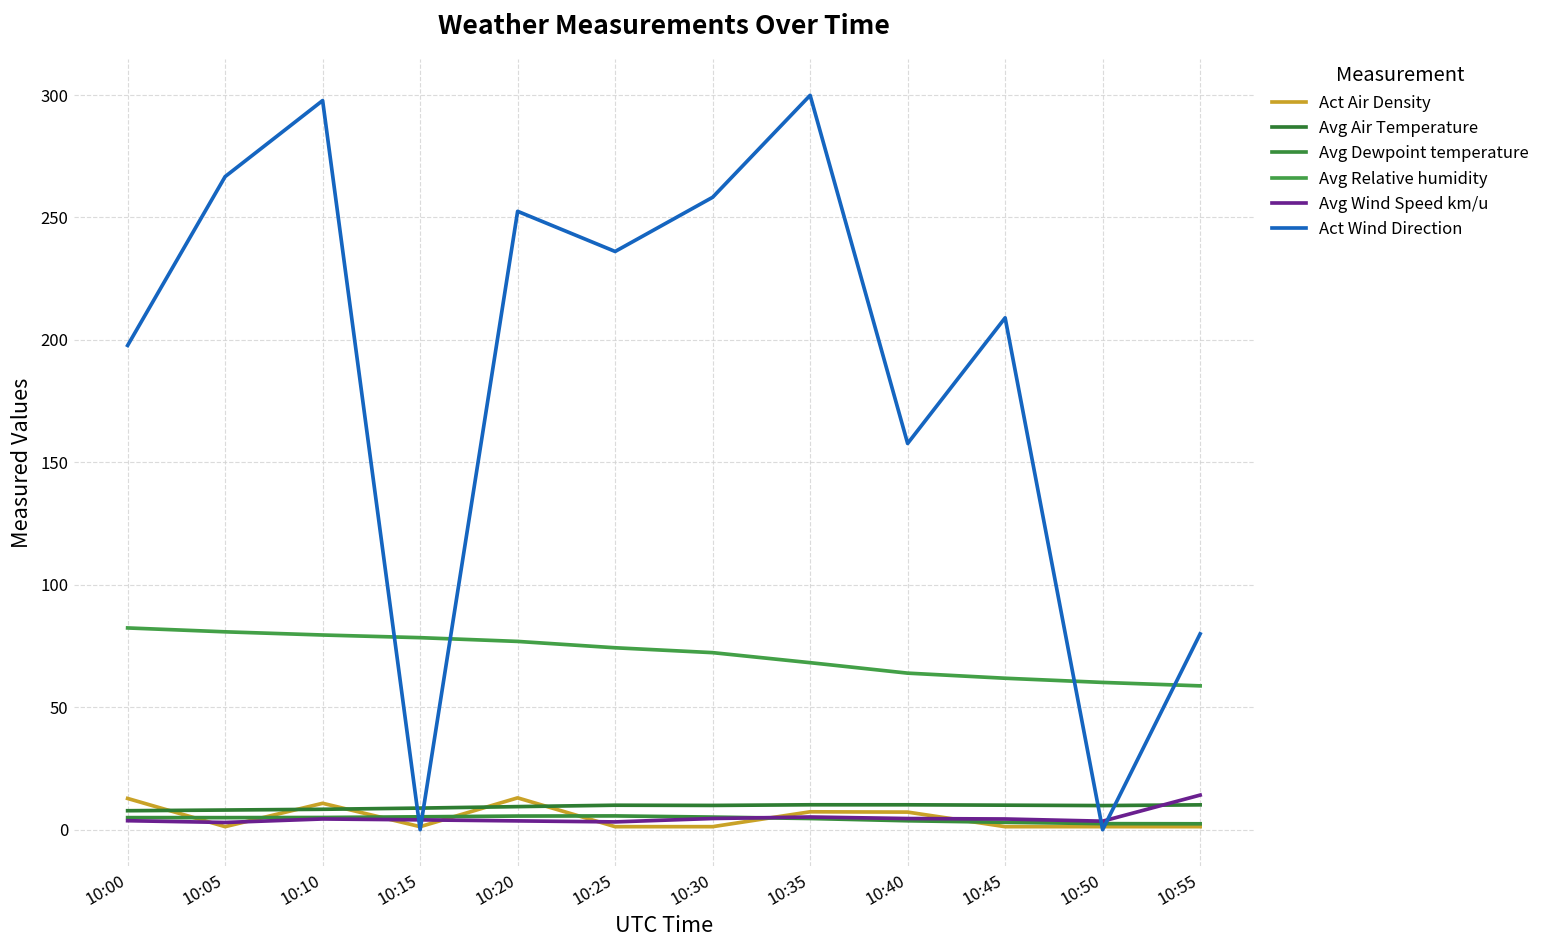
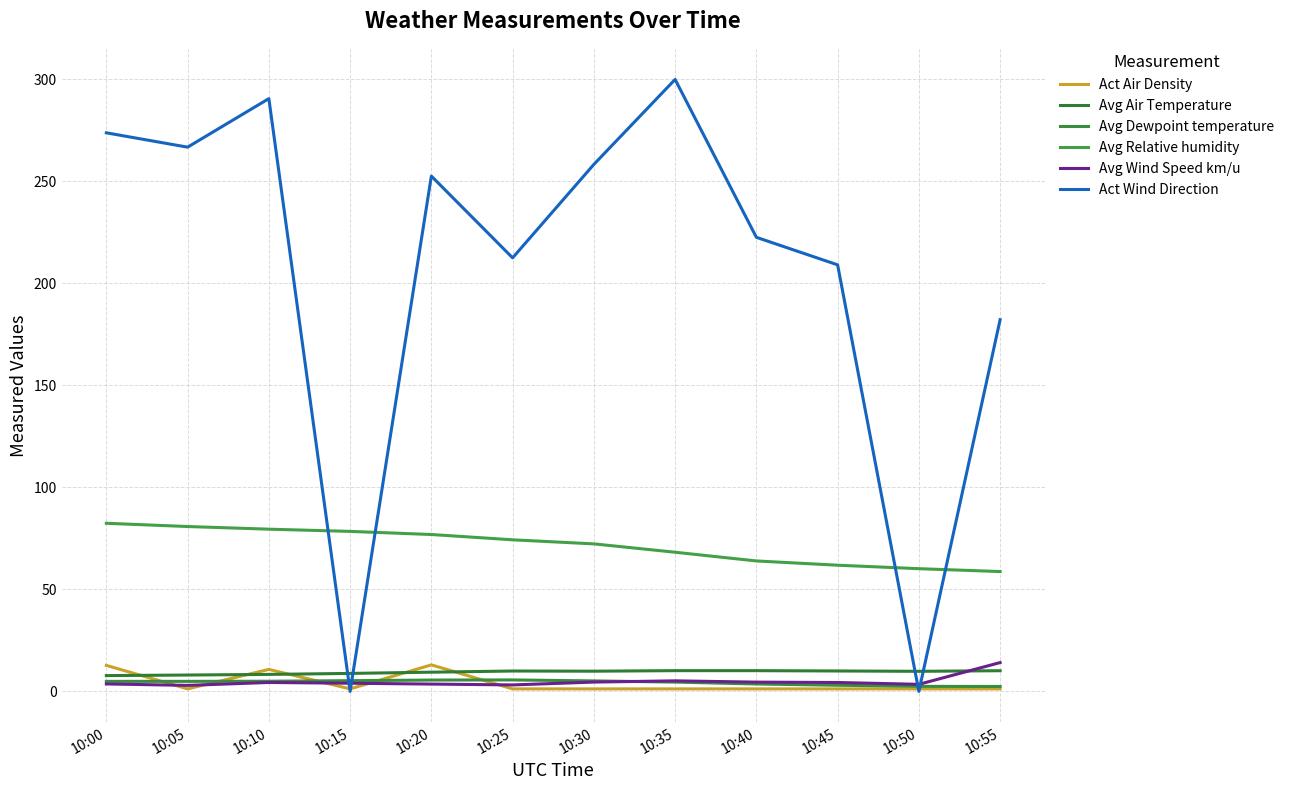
  {
    "Act Air Density": {
      "10:00": 13,
      "10:05": 1,
      "10:10": 11,
      "10:20": 13,
      "10:25": 1,
      "10:30": 1,
-     "10:35": 7,
-     "10:40": 7,
+     "10:35": 1,
+     "10:40": 1,
      "10:45": 1
    },
    "Avg Wind Speed km/u": {
      "10:00": 4,
      "10:05": 3,
      "10:20": 4,
      "10:25": 3,
      "10:45": 4,
      "10:55": 14
    },
    "Act Wind Direction": {
-     "10:00": 198,
+     "10:00": 274,
      "10:05": 267,
-     "10:10": 298,
+     "10:10": 290,
      "10:20": 253,
-     "10:25": 236,
+     "10:25": 212,
      "10:30": 258,
      "10:35": 300,
-     "10:40": 158,
+     "10:40": 223,
      "10:45": 209,
-     "10:55": 80
+     "10:55": 182
    }
  }
